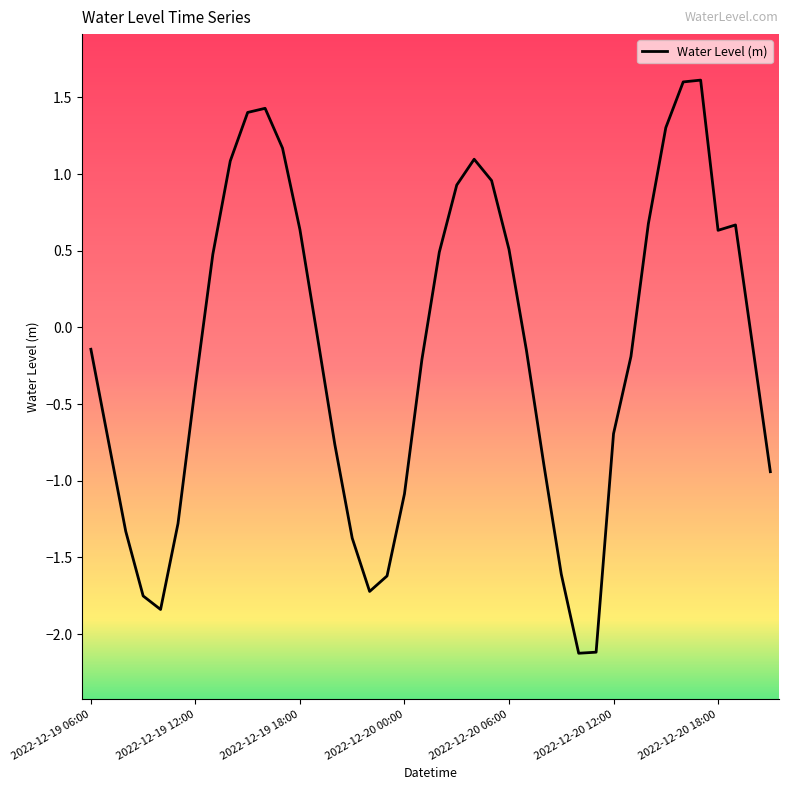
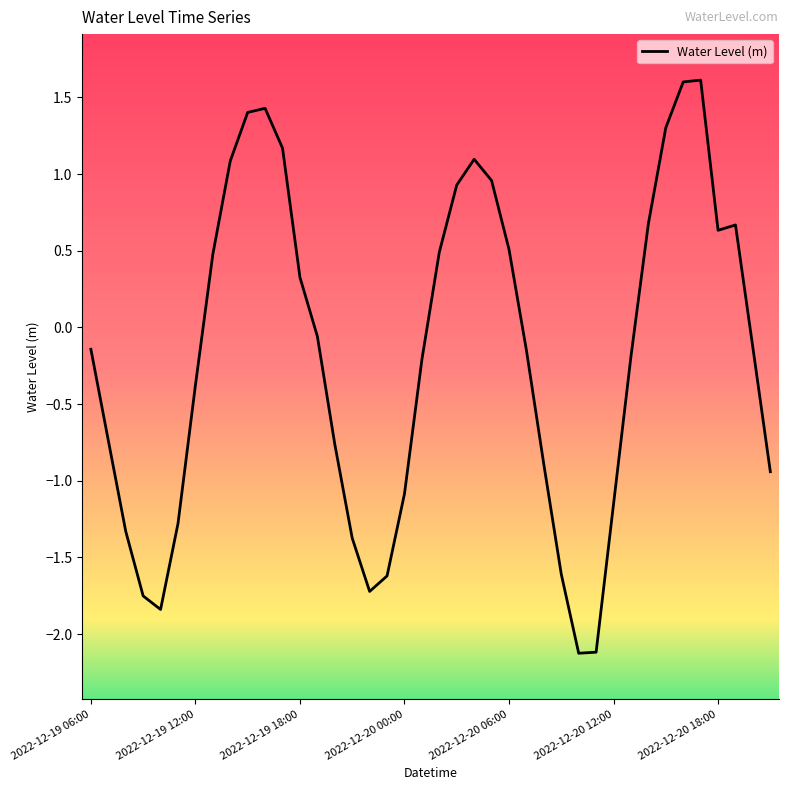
  {
    "2022-12-19 06:00": -0.14,
    "2022-12-19 12:00": -0.38,
-   "2022-12-19 18:00": 0.64,
+   "2022-12-19 18:00": 0.33,
    "2022-12-20 00:00": -1.09,
    "2022-12-20 06:00": 0.51,
-   "2022-12-20 12:00": -0.69,
+   "2022-12-20 12:00": -1.15,
    "2022-12-20 18:00": 0.63
  }
